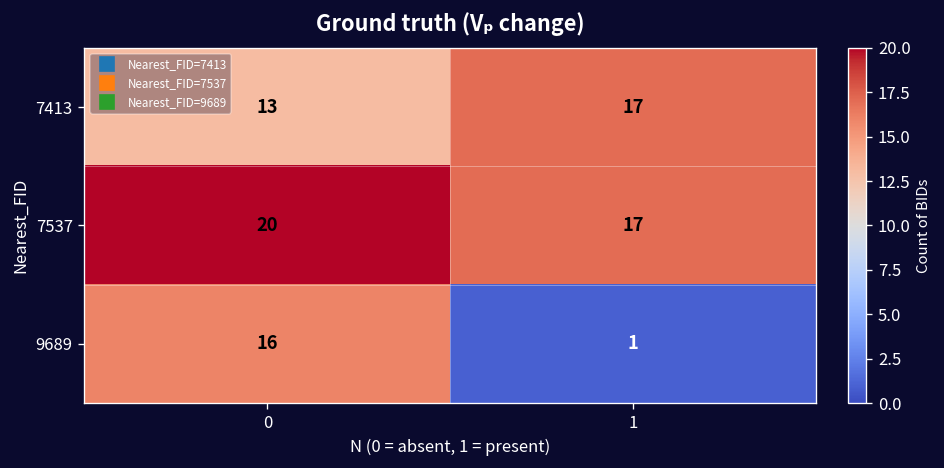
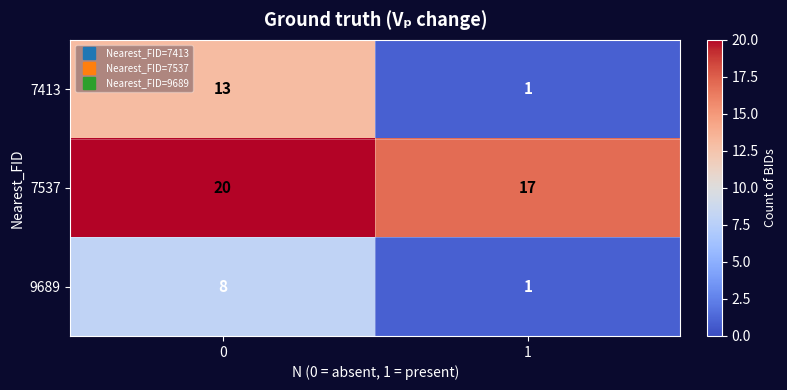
  {
    "7413": {
      "0": 13,
-     "1": 17
+     "1": 1
    },
    "7537": {
      "0": 20,
      "1": 17
    },
    "9689": {
-     "0": 16,
+     "0": 8,
      "1": 1
    }
  }
